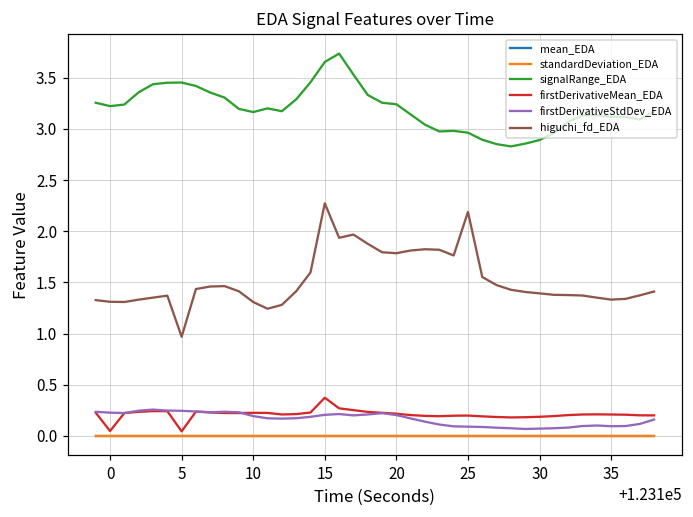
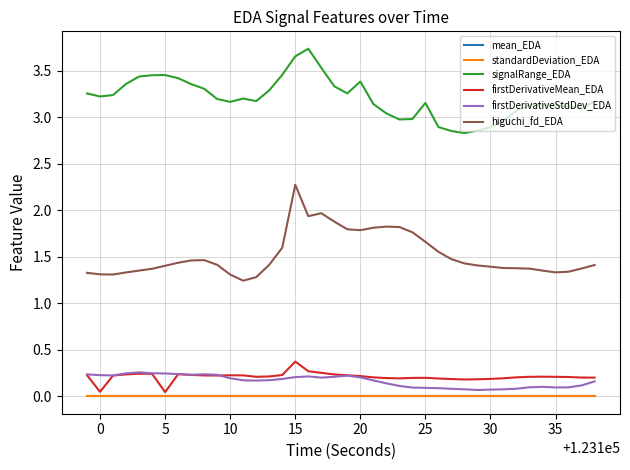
  {
    "standardDeviation_EDA": {
      "0": 0.0,
      "5": 0.0,
      "10": 0.0,
      "15": 0.0,
      "20": 0.0,
      "25": 0.0,
      "30": 0.0,
      "35": 0.0
    },
    "signalRange_EDA": {
      "0": 3.2,
      "5": 3.5,
      "10": 3.2,
      "15": 3.7,
-     "20": 3.2,
-     "25": 3.0
+     "20": 3.4,
+     "25": 3.2
    },
    "firstDerivativeMean_EDA": {
      "0": 0.0,
      "5": 0.0,
      "10": 0.2,
      "15": 0.4,
      "25": 0.2,
      "30": 0.2,
      "35": 0.2
    },
    "firstDerivativeStdDev_EDA": {
      "0": 0.2,
      "5": 0.2,
      "10": 0.2,
      "15": 0.2,
      "25": 0.1,
      "30": 0.1,
      "35": 0.1
    },
    "higuchi_fd_EDA": {
      "0": 1.3,
-     "5": 1.0,
+     "5": 1.4,
      "10": 1.3,
      "15": 2.3,
      "20": 1.8,
-     "25": 2.2,
+     "25": 1.7,
      "30": 1.4,
      "35": 1.3
    }
  }
